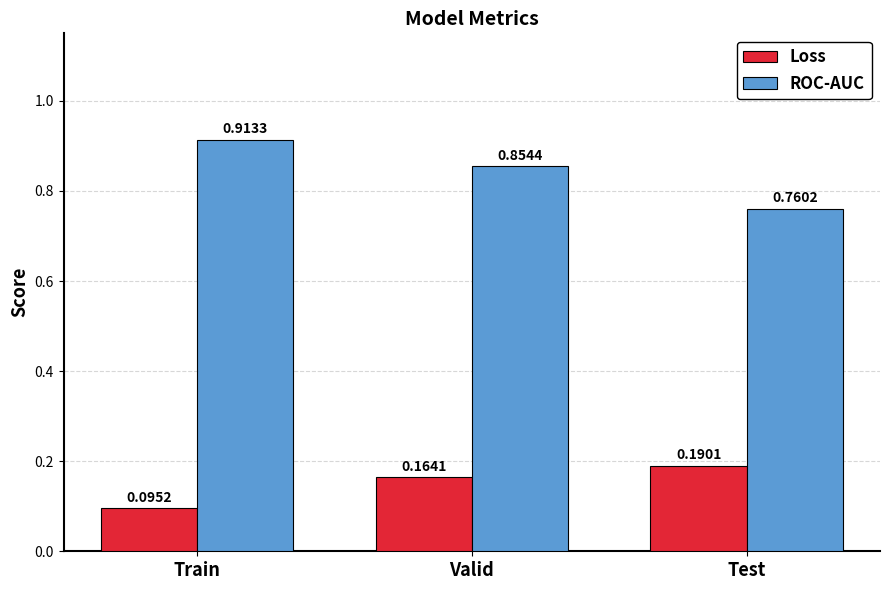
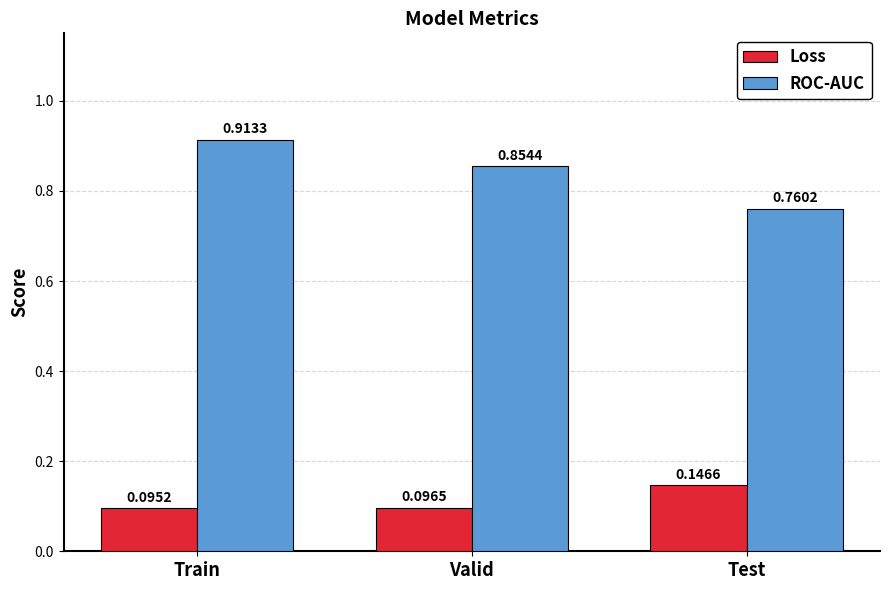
  {
    "Loss": {
      "Train": 0.0952,
-     "Valid": 0.1641,
-     "Test": 0.1901
+     "Valid": 0.0965,
+     "Test": 0.1466
    },
    "ROC-AUC": {
      "Train": 0.9133,
      "Valid": 0.8544,
      "Test": 0.7602
    }
  }
